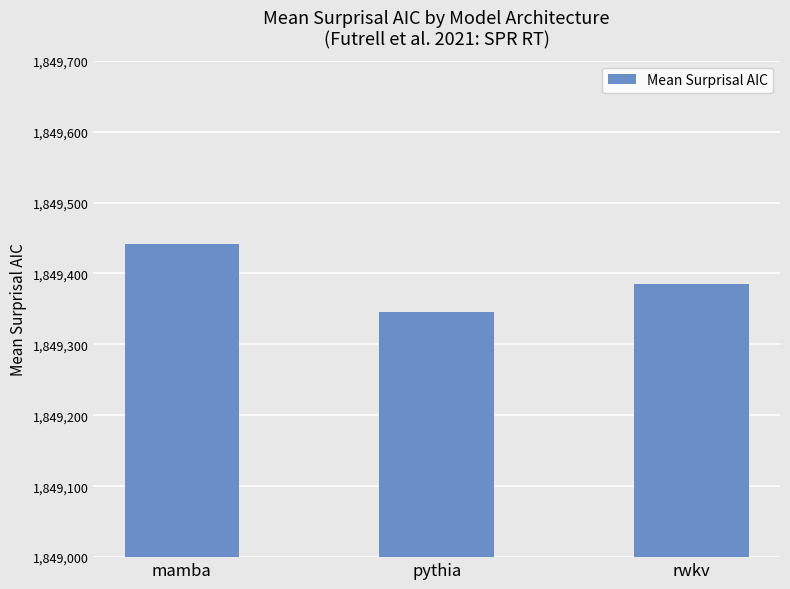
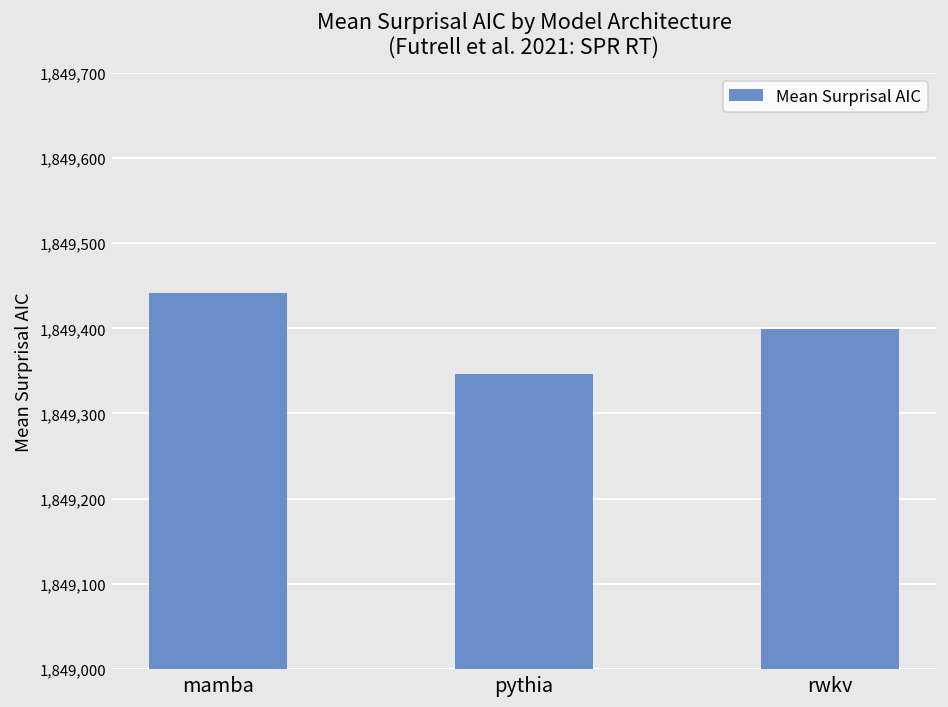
  {
    "mamba": "1,849,440",
    "pythia": "1,849,350",
-   "rwkv": "1,849,380"
+   "rwkv": "1,849,400"
  }
